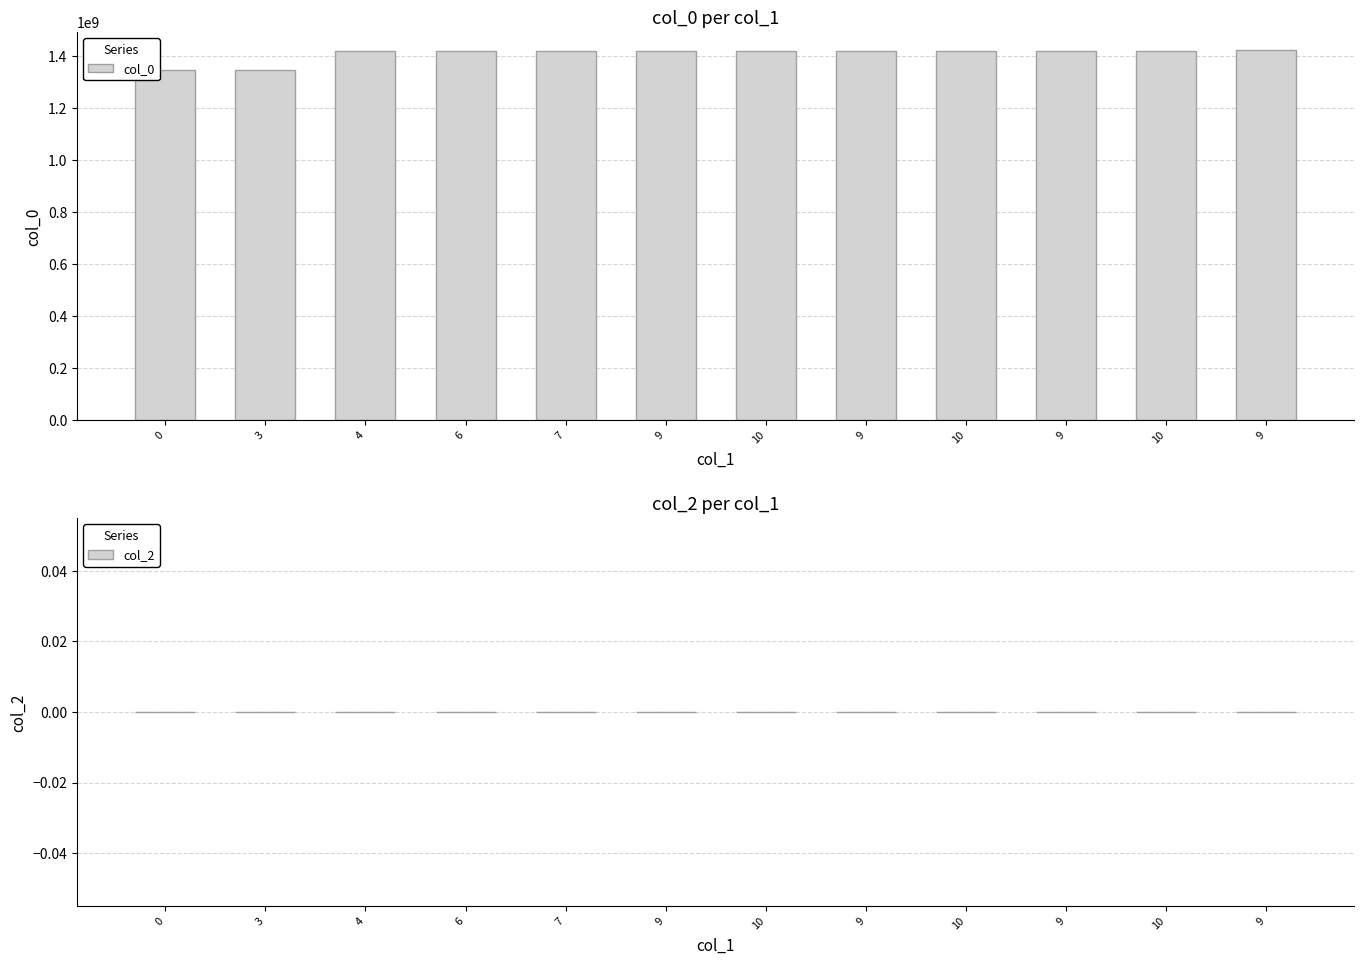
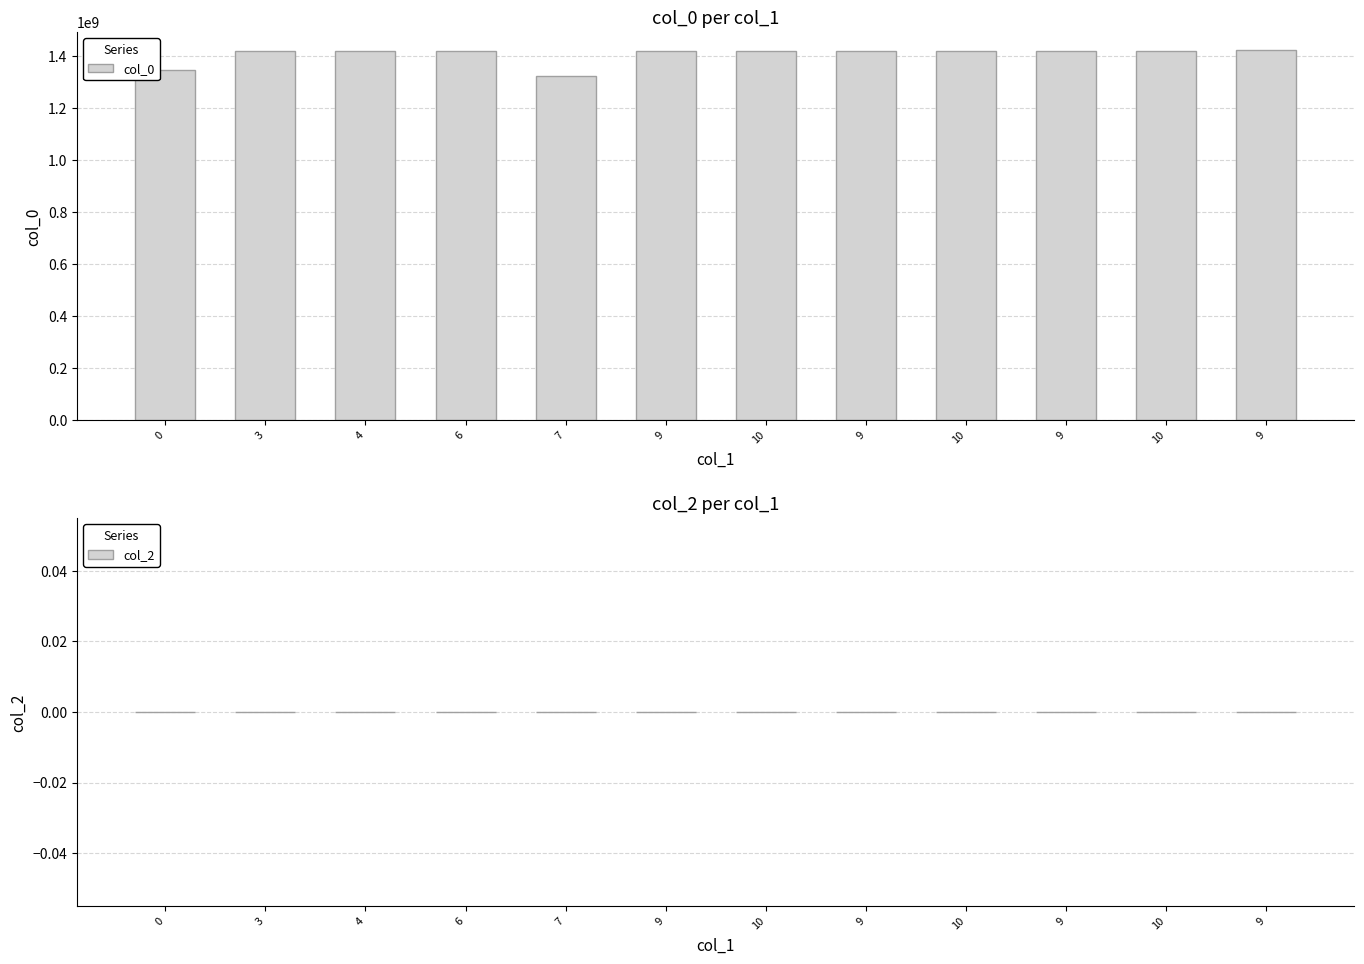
  {
    "col_0 per col_1": {
      "0": 1350000000,
-     "3": 1340000000,
+     "3": 1420000000,
      "4": 1420000000,
      "6": 1420000000,
-     "7": 1420000000
+     "7": 1320000000
    },
    "col_2 per col_1": {
      "0": 0.000,
      "3": 0.000,
      "4": 0.000,
      "6": 0.000,
      "7": 0.000
    }
  }
